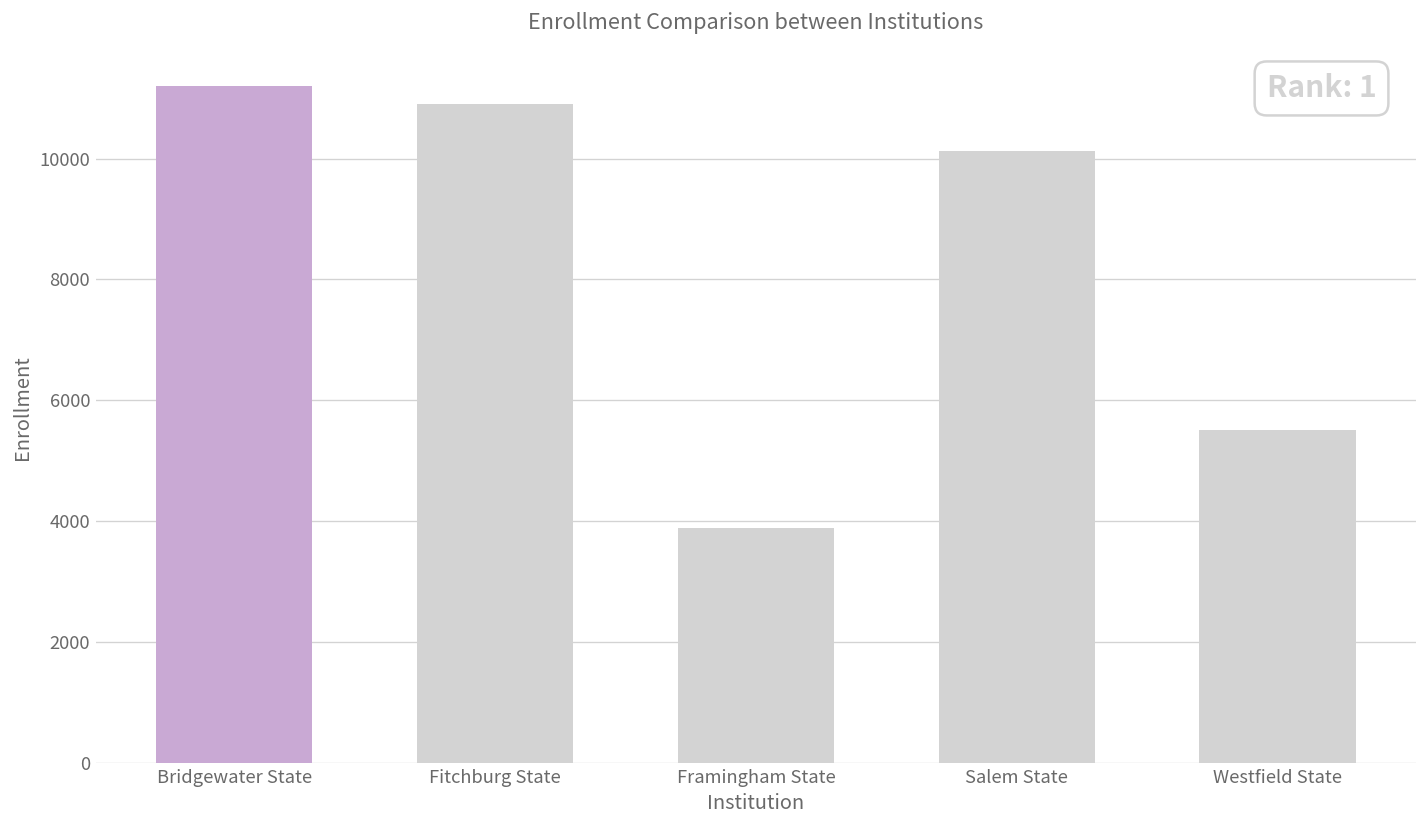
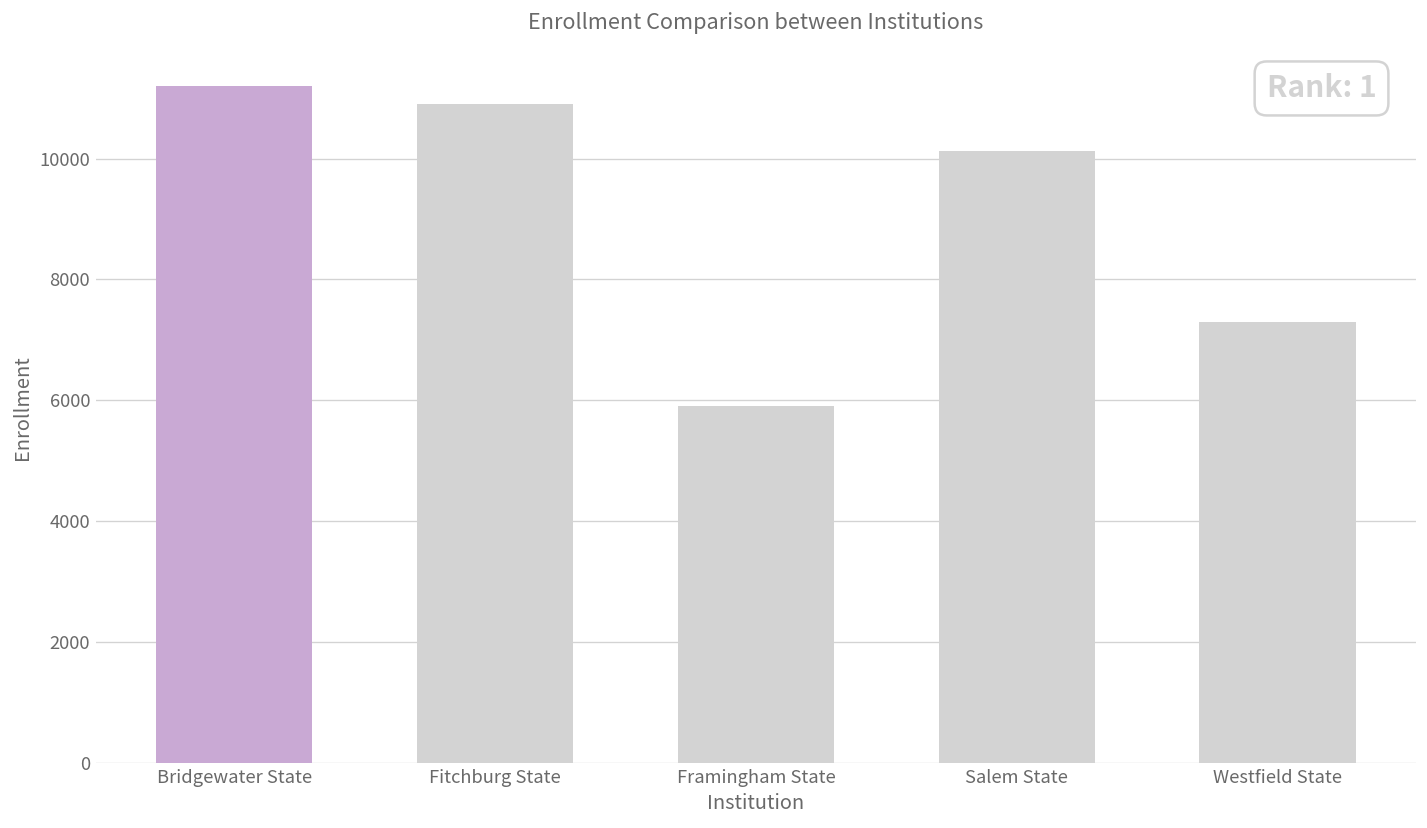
  {
    "Bridgewater State": 11200,
    "Fitchburg State": 10900,
-   "Framingham State": 3900,
+   "Framingham State": 5900,
    "Salem State": 10100,
-   "Westfield State": 5500
+   "Westfield State": 7300
  }
